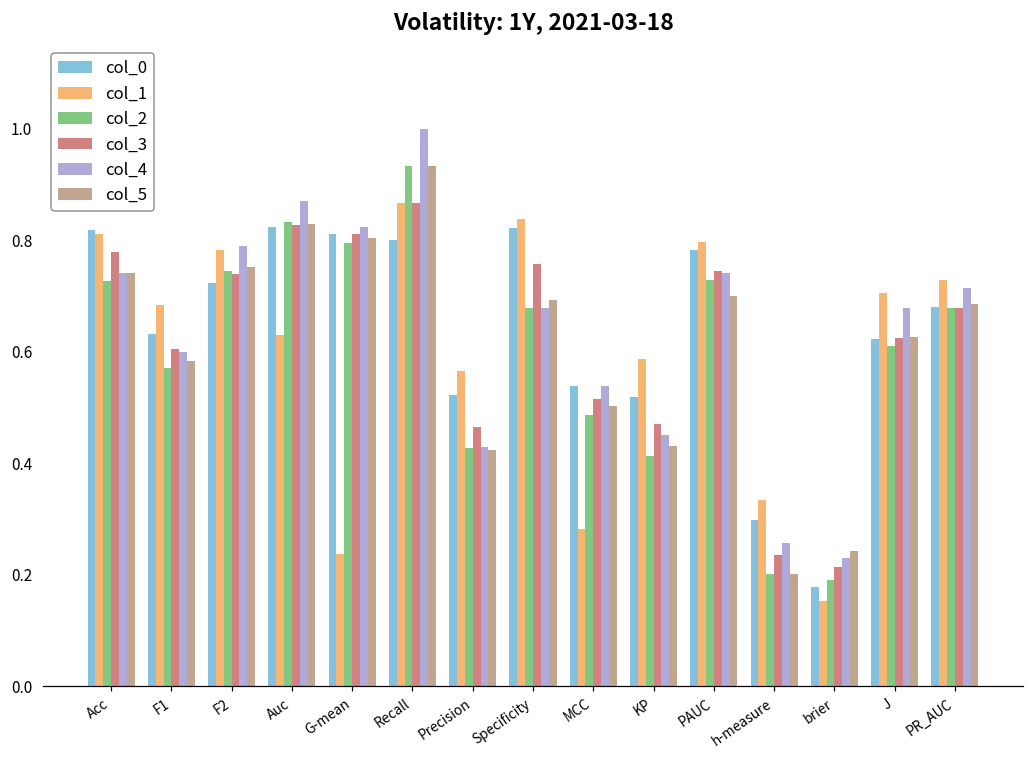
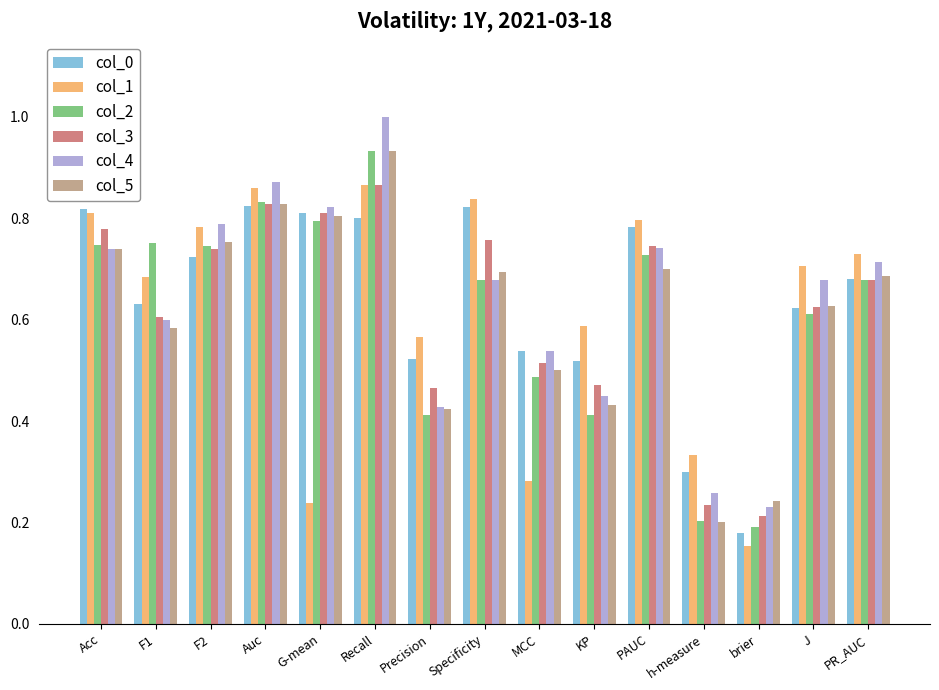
  {
    "col_1": {
      "Acc": 0.81,
      "F1": 0.68,
      "F2": 0.78,
-     "Auc": 0.63,
+     "Auc": 0.86,
      "G-mean": 0.24,
      "Recall": 0.87,
      "Precision": 0.57,
      "Specificity": 0.84,
      "MCC": 0.28,
      "KP": 0.59,
      "PAUC": 0.80,
      "h-measure": 0.33,
      "brier": 0.15,
      "J": 0.71,
      "PR_AUC": 0.73
    },
    "col_2": {
-     "Acc": 0.73,
-     "F1": 0.57,
+     "Acc": 0.75,
+     "F1": 0.75,
      "F2": 0.74,
      "Auc": 0.83,
      "G-mean": 0.80,
      "Recall": 0.93,
-     "Precision": 0.43,
+     "Precision": 0.41,
      "Specificity": 0.68,
      "MCC": 0.49,
      "KP": 0.41,
      "PAUC": 0.73,
      "h-measure": 0.20,
      "brier": 0.19,
      "J": 0.61,
      "PR_AUC": 0.68
    }
  }
